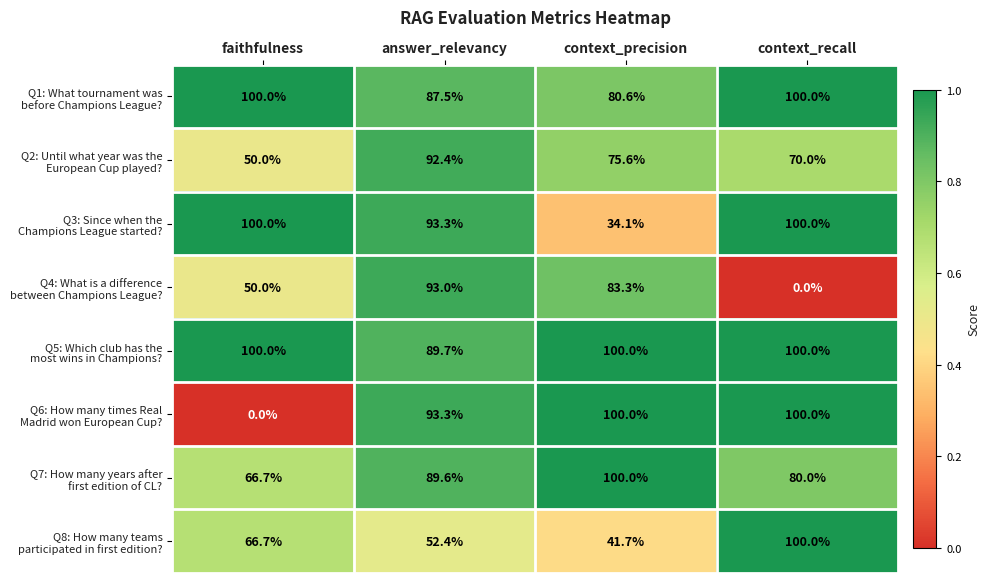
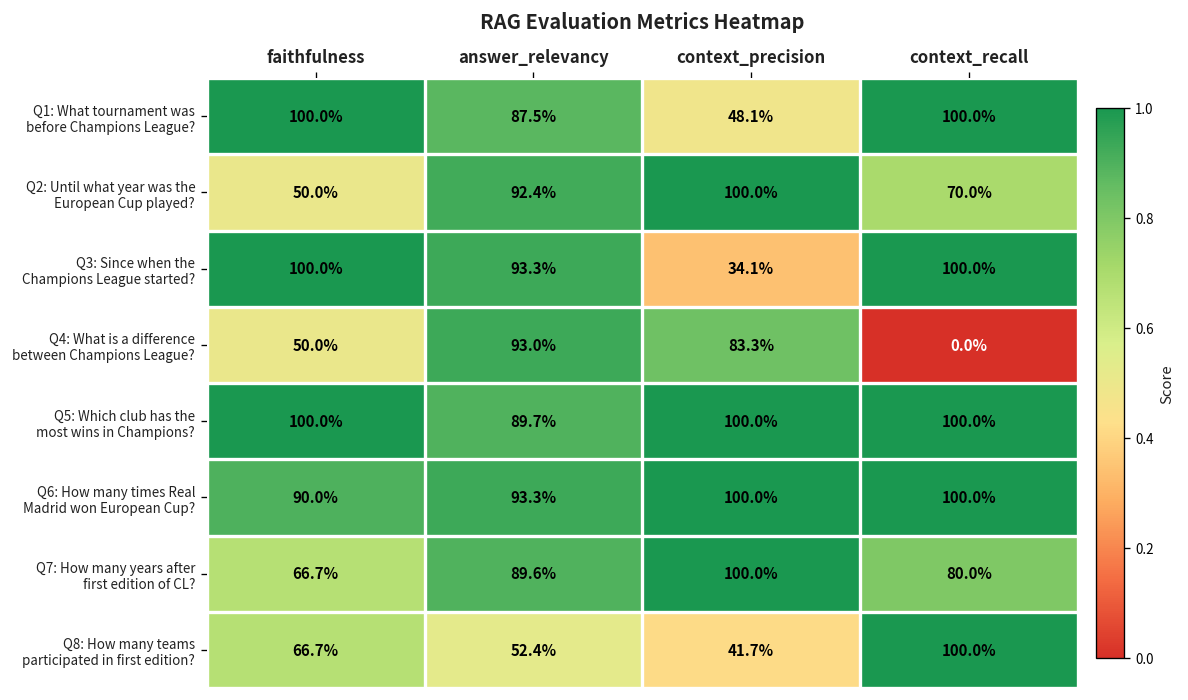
  {
    "Q1: What tournament was before Champions League?": {
      "faithfulness": "100.0%",
      "answer_relevancy": "87.5%",
-     "context_precision": "80.6%",
+     "context_precision": "48.1%",
      "context_recall": "100.0%"
    },
    "Q2: Until what year was the European Cup played?": {
      "faithfulness": "50.0%",
      "answer_relevancy": "92.4%",
-     "context_precision": "75.6%",
+     "context_precision": "100.0%",
      "context_recall": "70.0%"
    },
    "Q3: Since when the Champions League started?": {
      "faithfulness": "100.0%",
      "answer_relevancy": "93.3%",
      "context_precision": "34.1%",
      "context_recall": "100.0%"
    },
    "Q4: What is a difference between Champions League?": {
      "faithfulness": "50.0%",
      "answer_relevancy": "93.0%",
      "context_precision": "83.3%",
      "context_recall": "0.0%"
    },
    "Q5: Which club has the most wins in Champions?": {
      "faithfulness": "100.0%",
      "answer_relevancy": "89.7%",
      "context_precision": "100.0%",
      "context_recall": "100.0%"
    },
    "Q6: How many times Real Madrid won European Cup?": {
-     "faithfulness": "0.0%",
+     "faithfulness": "90.0%",
      "answer_relevancy": "93.3%",
      "context_precision": "100.0%",
      "context_recall": "100.0%"
    },
    "Q7: How many years after first edition of CL?": {
      "faithfulness": "66.7%",
      "answer_relevancy": "89.6%",
      "context_precision": "100.0%",
      "context_recall": "80.0%"
    },
    "Q8: How many teams participated in first edition?": {
      "faithfulness": "66.7%",
      "answer_relevancy": "52.4%",
      "context_precision": "41.7%",
      "context_recall": "100.0%"
    }
  }
